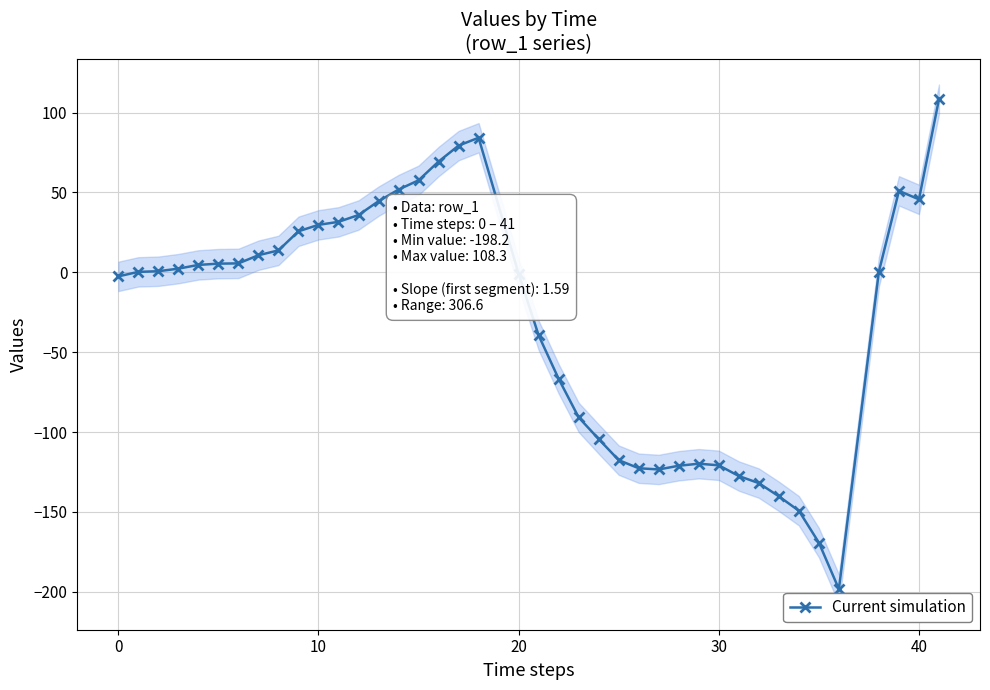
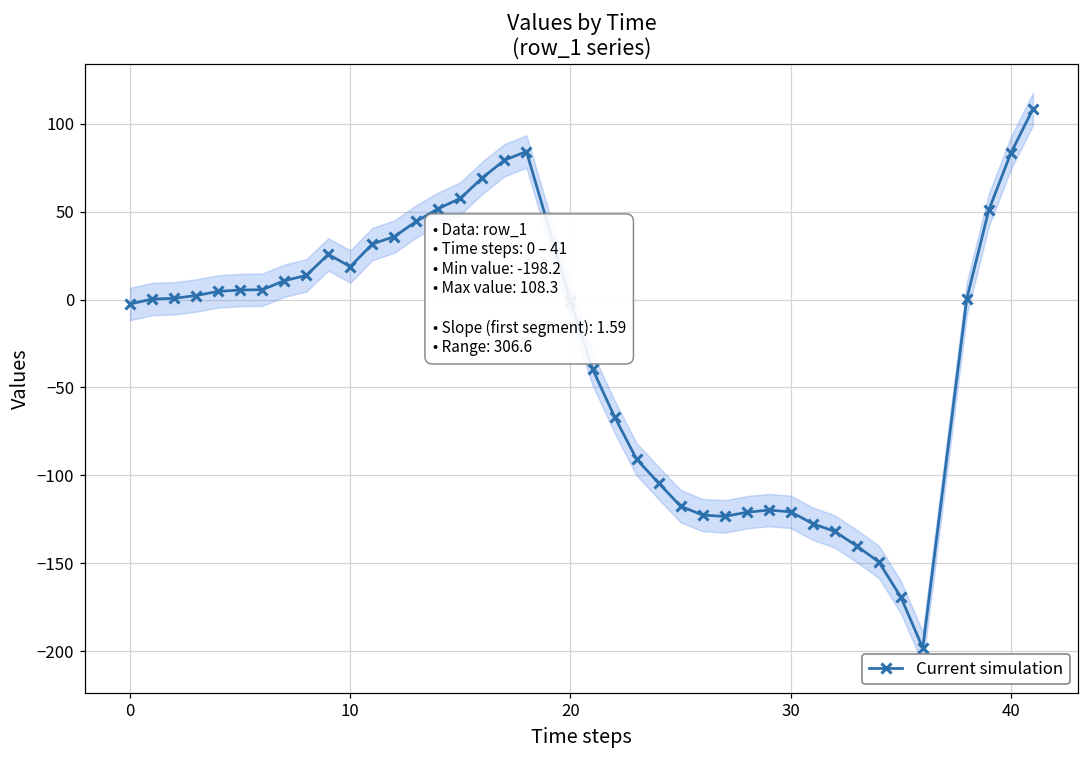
  {
    "Current simulation": {
      "0": -3,
-     "10": 30,
+     "10": 19,
      "30": -121,
-     "40": 46
+     "40": 83
    }
  }
